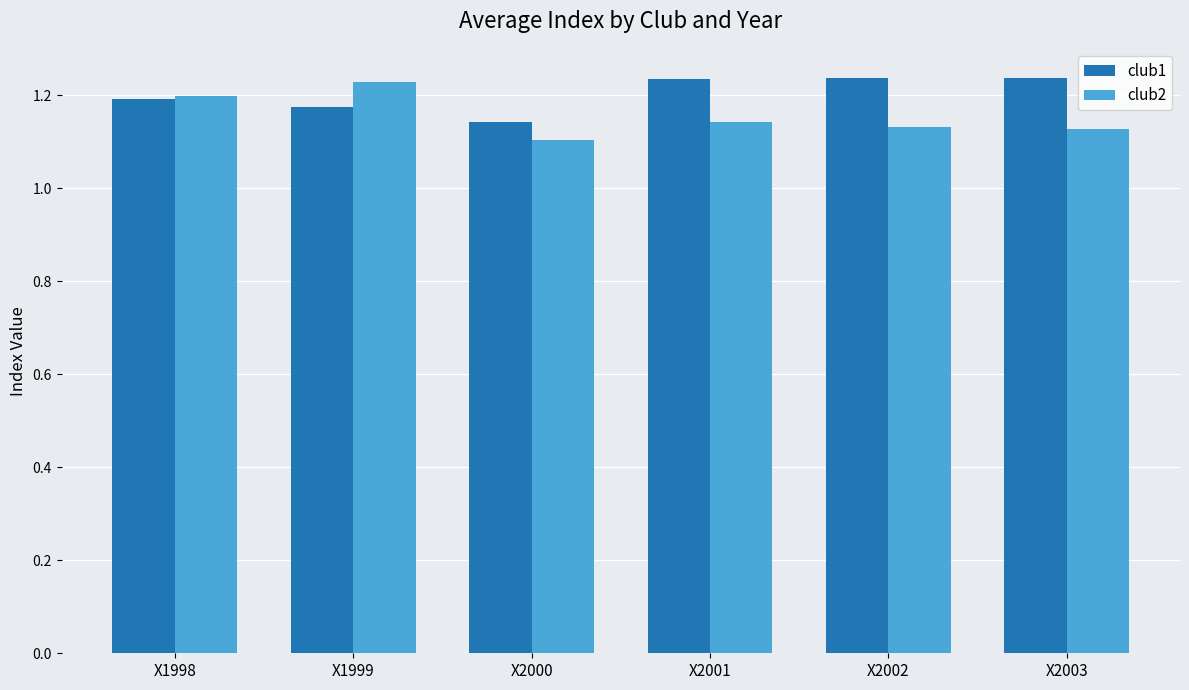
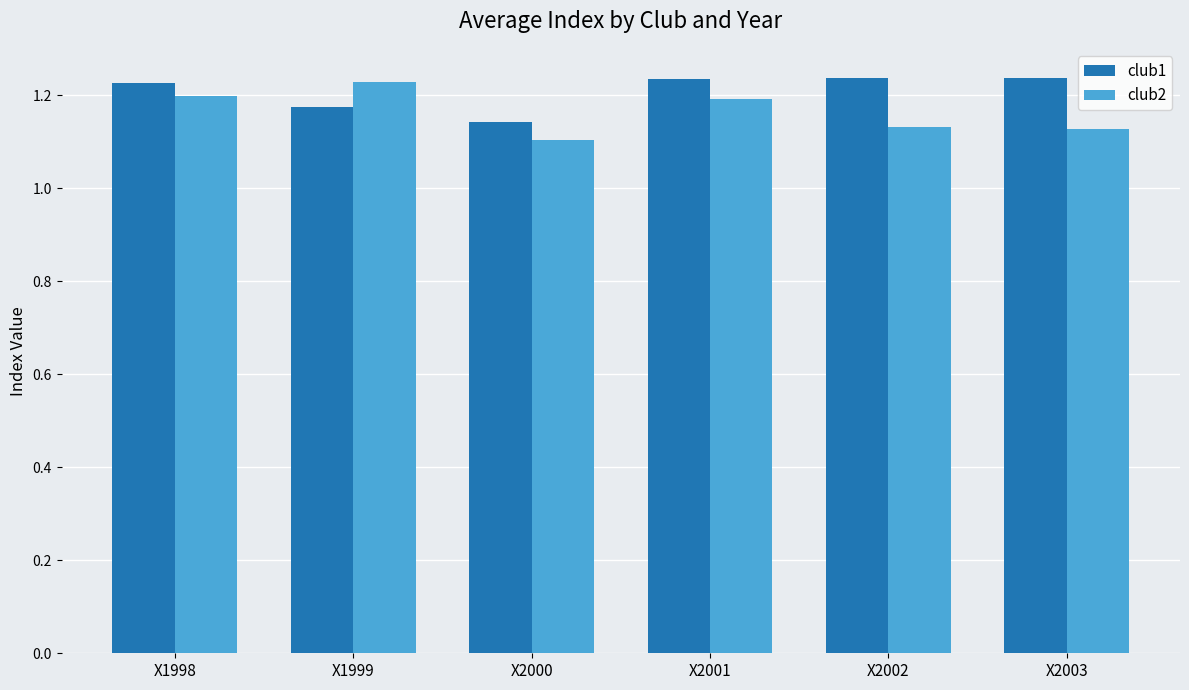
  {
    "club1": {
-     "X1998": 1.19,
+     "X1998": 1.23,
      "X1999": 1.17,
      "X2000": 1.14,
      "X2001": 1.24,
      "X2002": 1.24,
      "X2003": 1.24
    },
    "club2": {
      "X1998": 1.20,
      "X1999": 1.23,
      "X2000": 1.10,
-     "X2001": 1.14,
+     "X2001": 1.19,
      "X2002": 1.13,
      "X2003": 1.13
    }
  }
